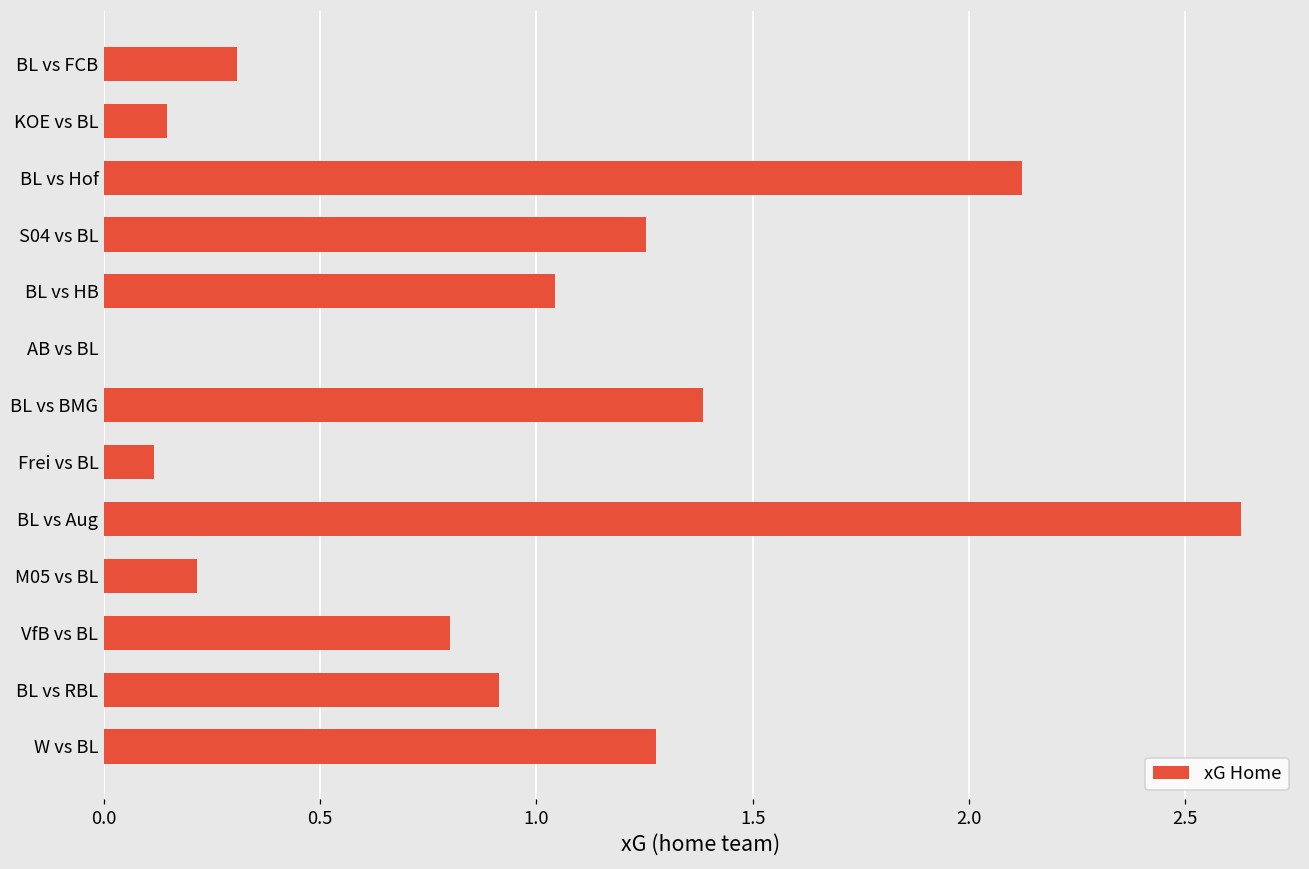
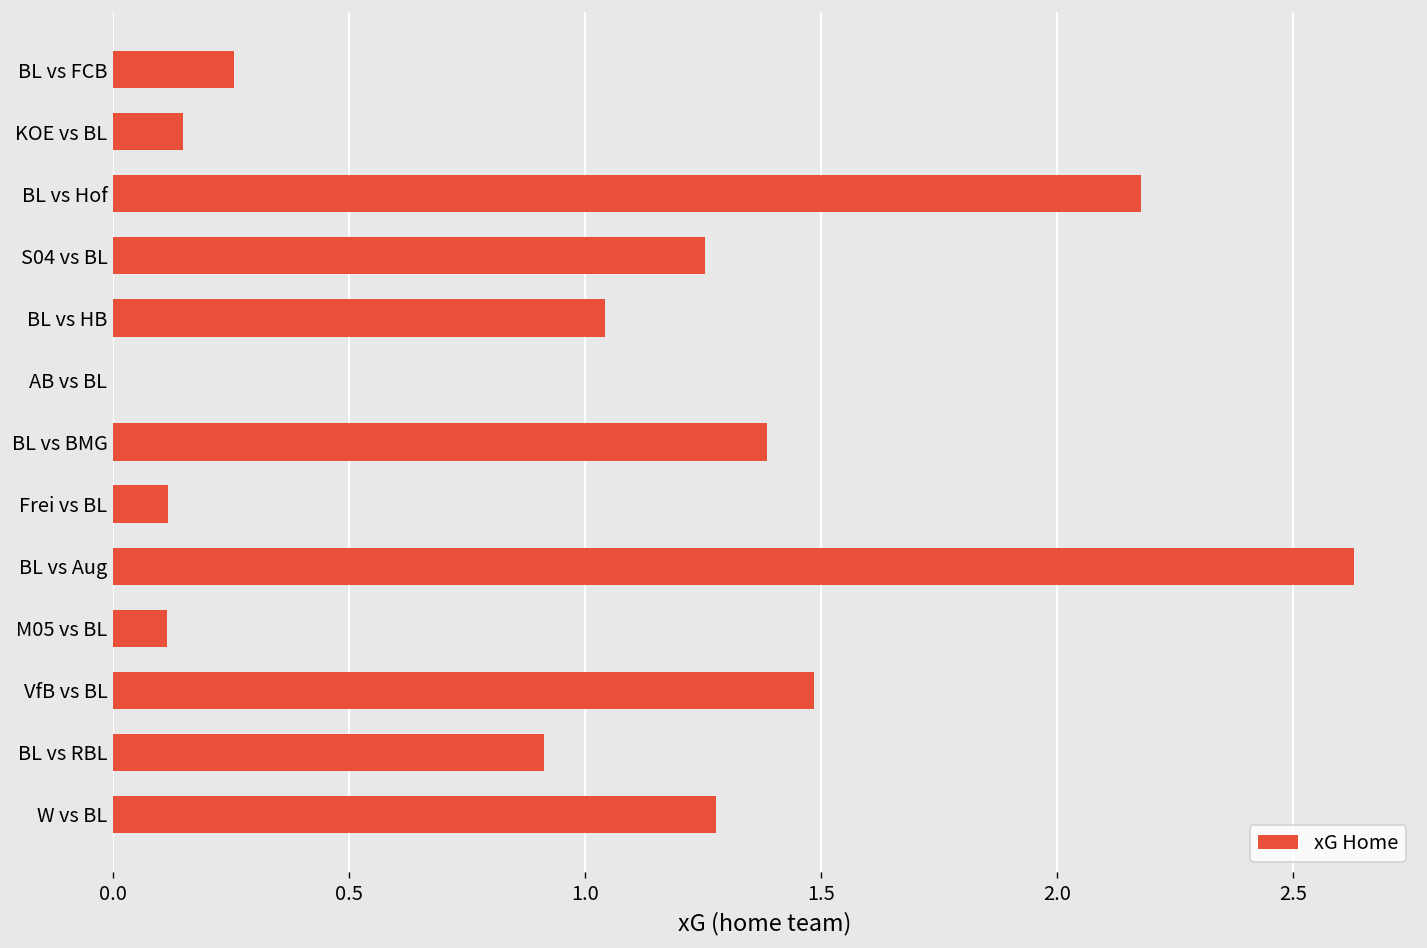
  {
-   "BL vs FCB": 0.31,
+   "BL vs FCB": 0.26,
    "KOE vs BL": 0.15,
-   "BL vs Hof": 2.12,
+   "BL vs Hof": 2.18,
    "S04 vs BL": 1.25,
    "BL vs HB": 1.04,
    "AB vs BL": 0.00,
    "BL vs BMG": 1.39,
    "Frei vs BL": 0.12,
    "BL vs Aug": 2.63,
-   "M05 vs BL": 0.21,
-   "VfB vs BL": 0.80,
+   "M05 vs BL": 0.11,
+   "VfB vs BL": 1.48,
    "BL vs RBL": 0.91,
    "W vs BL": 1.28
  }
